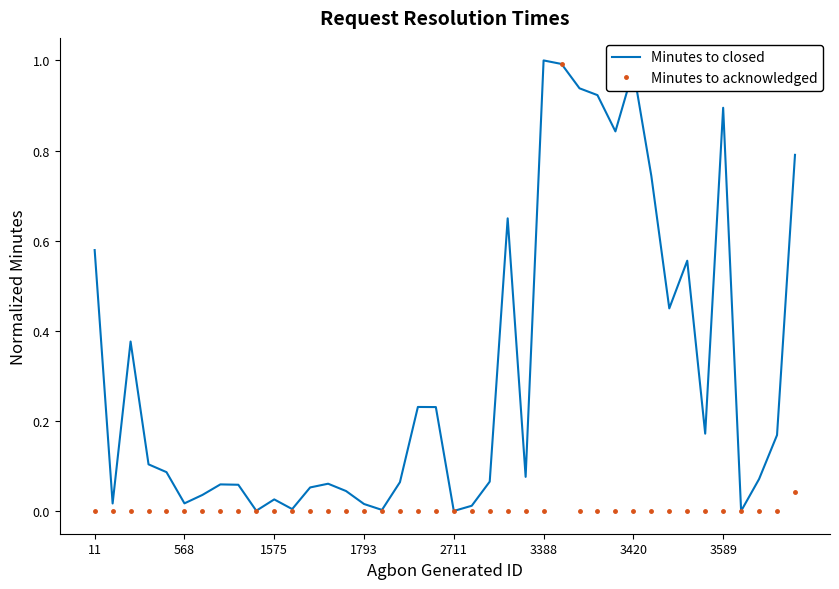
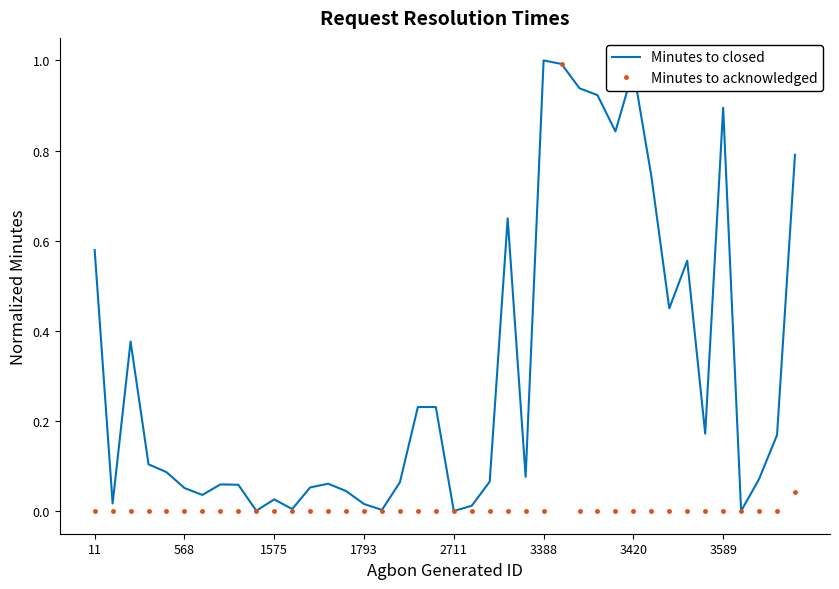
  {
    "Minutes to closed": {
-     "568": 0.02,
+     "568": 0.05,
      "1575": 0.03,
      "1793": 0.02,
      "3388": 1.00,
      "3589": 0.90
    },
    "Minutes to acknowledged": {
      "568": 0.00,
      "1575": 0.00,
      "1793": 0.00,
      "3388": 0.00,
      "3420": 0.00,
      "3589": 0.00
    }
  }
